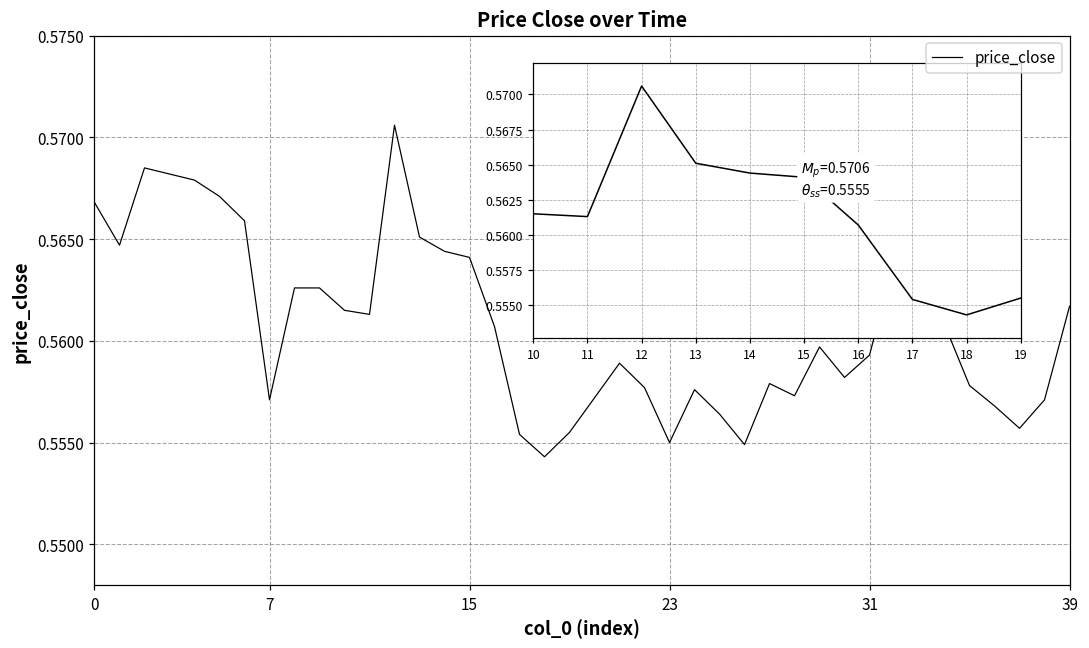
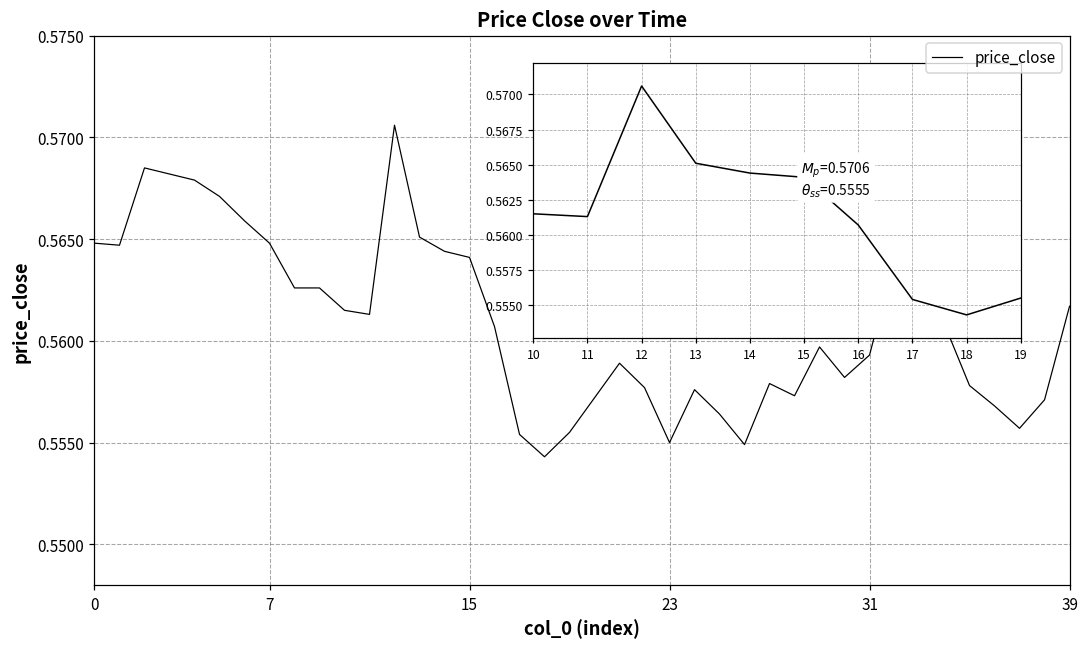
  {
-   "0": 0.5668,
-   "7": 0.5571,
+   "0": 0.5648,
+   "7": 0.5648,
    "15": 0.5641,
    "23": 0.5550,
    "31": 0.5593,
    "39": 0.5617
  }
